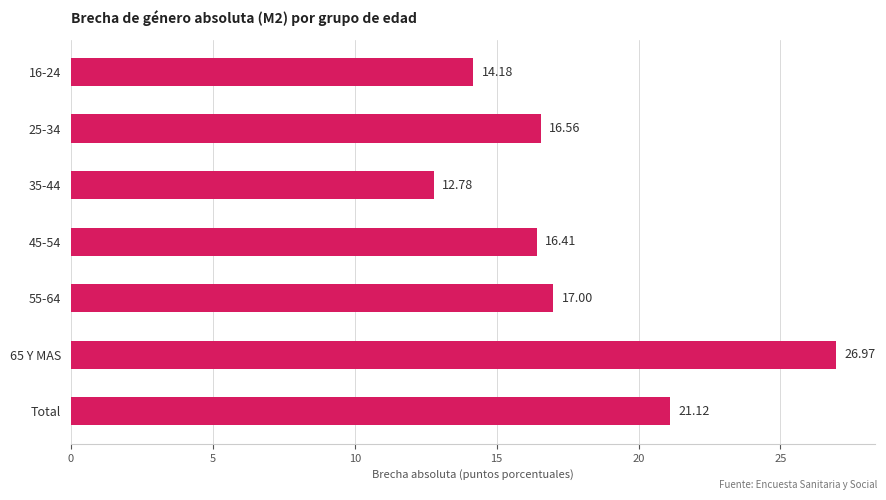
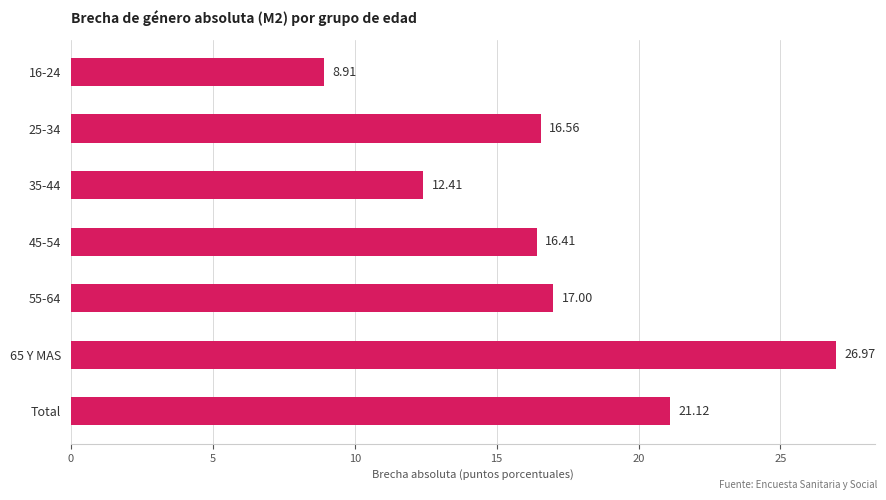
  {
-   "16-24": 14.18,
+   "16-24": 8.91,
    "25-34": 16.56,
-   "35-44": 12.78,
+   "35-44": 12.41,
    "45-54": 16.41,
    "55-64": 17.00,
    "65 Y MAS": 26.97,
    "Total": 21.12
  }
